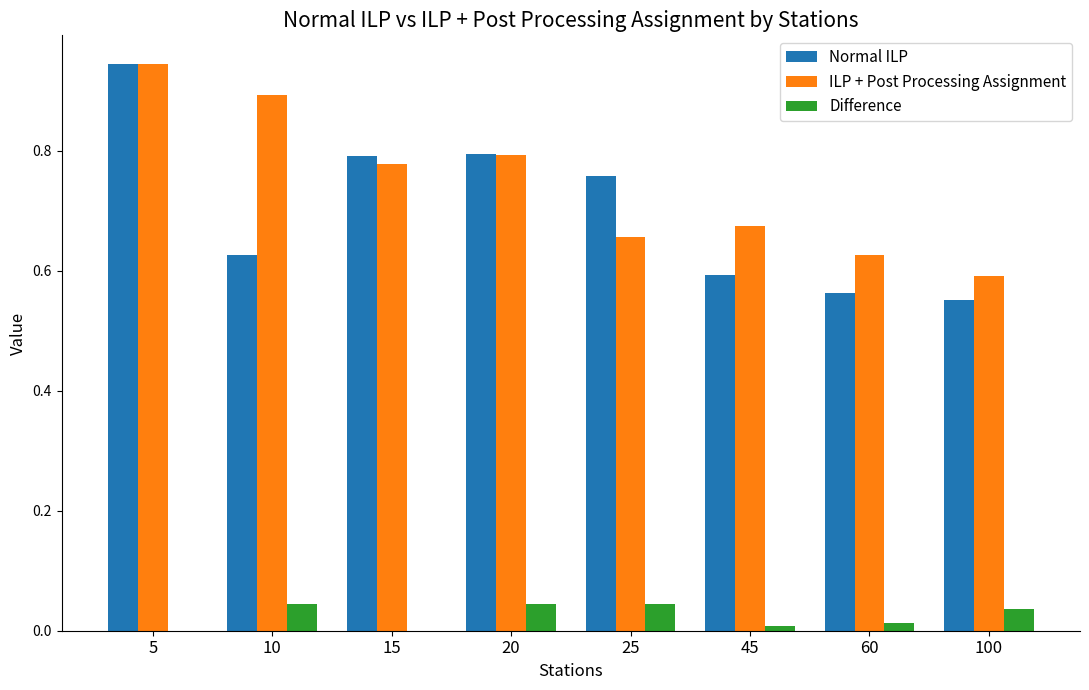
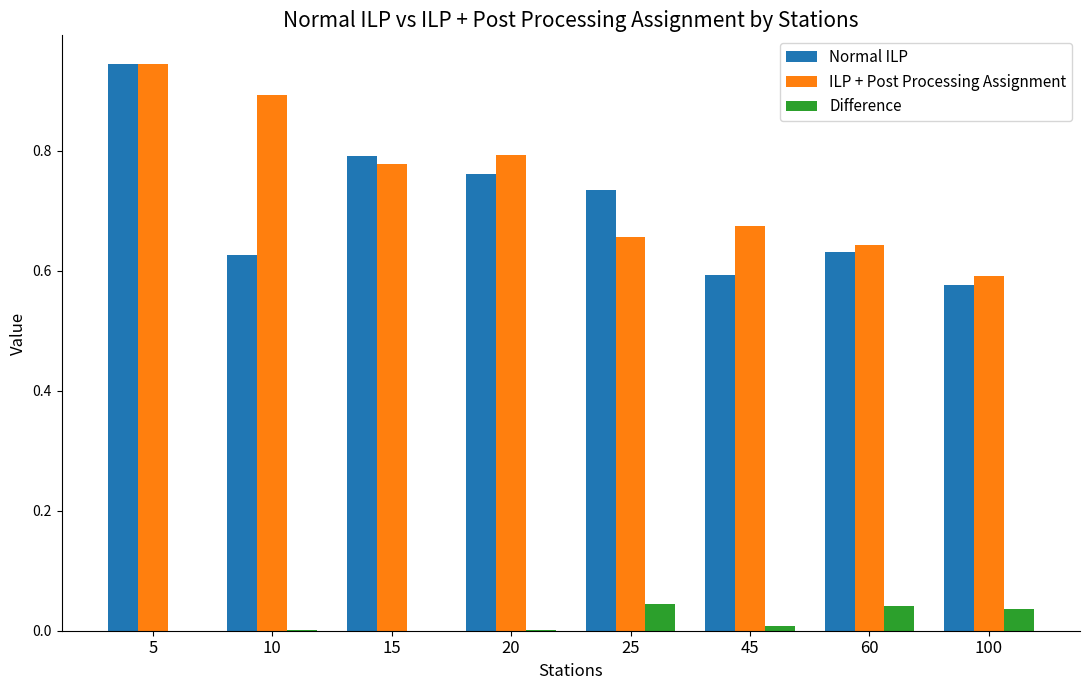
  {
    "Normal ILP": {
      "5": 0.95,
      "10": 0.63,
      "15": 0.79,
-     "20": 0.79,
-     "25": 0.76,
+     "20": 0.76,
+     "25": 0.73,
      "45": 0.59,
-     "60": 0.56,
-     "100": 0.55
+     "60": 0.63,
+     "100": 0.58
    },
    "ILP + Post Processing Assignment": {
      "5": 0.95,
      "10": 0.89,
      "15": 0.78,
      "20": 0.79,
      "25": 0.66,
      "45": 0.67,
-     "60": 0.63,
+     "60": 0.64,
      "100": 0.59
    },
    "Difference": {
      "5": 0.00,
-     "10": 0.04,
-     "20": 0.04,
+     "10": 0.00,
+     "20": 0.00,
      "25": 0.05,
      "45": 0.01,
-     "60": 0.01,
+     "60": 0.04,
      "100": 0.04
    }
  }
